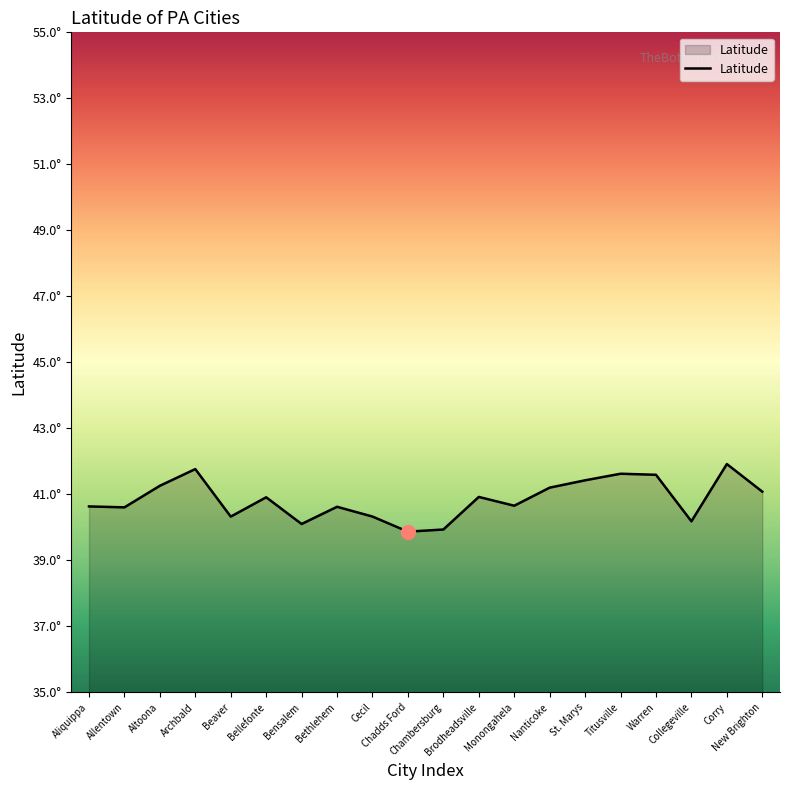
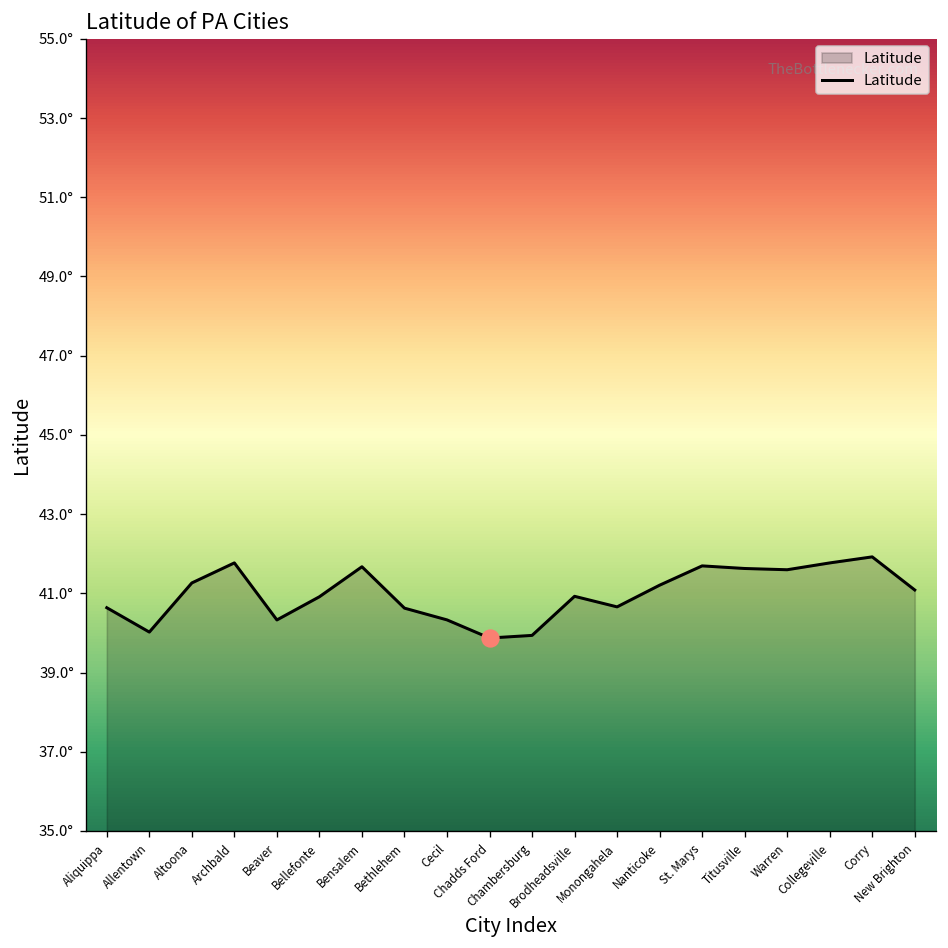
  {
    "Latitude": {
      "Aliquippa": "40.6°",
-     "Allentown": "40.6°",
+     "Allentown": "40.0°",
      "Altoona": "41.3°",
      "Archbald": "41.8°",
      "Beaver": "40.3°",
      "Bellefonte": "40.9°",
-     "Bensalem": "40.1°",
+     "Bensalem": "41.7°",
      "Bethlehem": "40.6°",
      "Cecil": "40.3°",
      "Chambersburg": "39.9°",
      "Brodheadsville": "40.9°",
      "Monongahela": "40.7°",
      "Nanticoke": "41.2°",
-     "St. Marys": "41.4°",
+     "St. Marys": "41.7°",
      "Titusville": "41.6°",
      "Warren": "41.6°",
-     "Collegeville": "40.2°",
+     "Collegeville": "41.8°",
      "Corry": "41.9°",
      "New Brighton": "41.1°"
    }
  }
